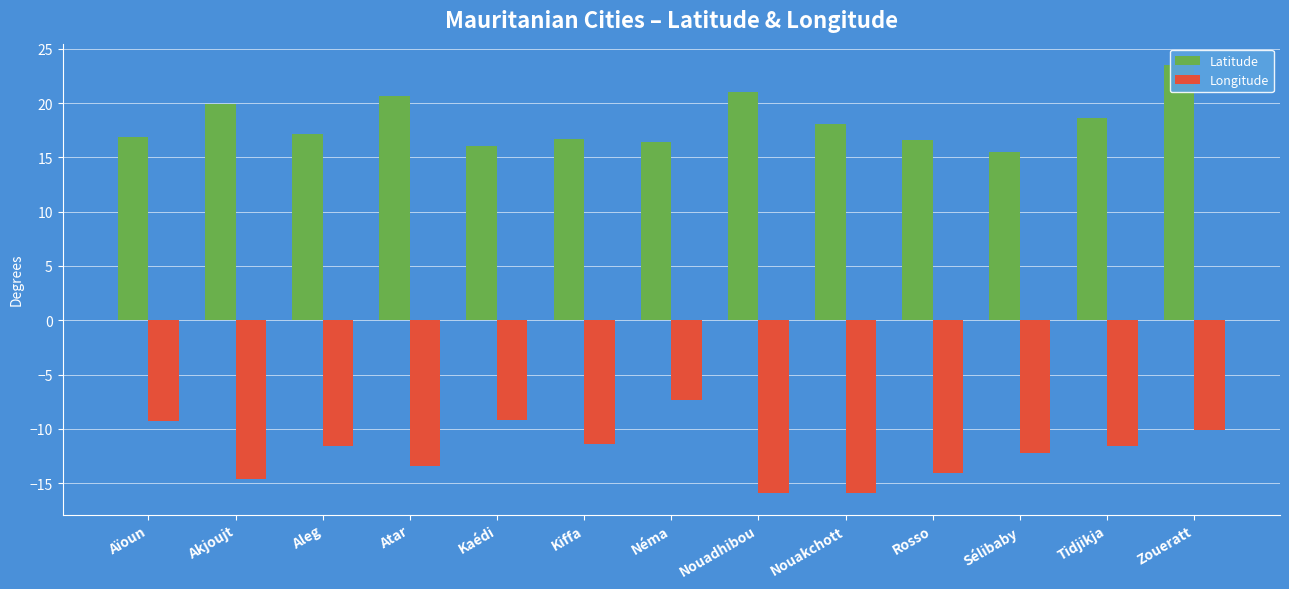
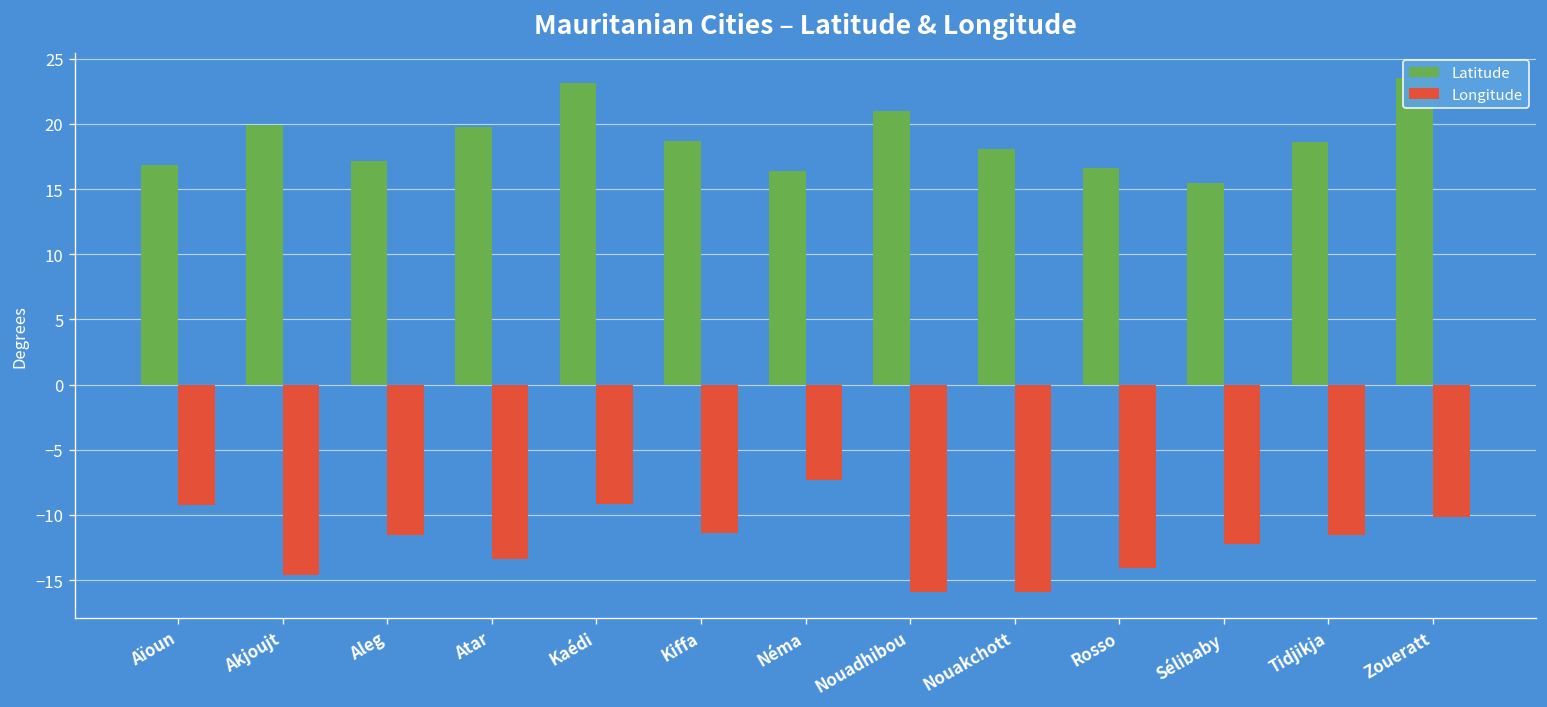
  {
    "Latitude": {
      "Aïoun": 16.8,
      "Akjoujt": 19.9,
      "Aleg": 17.2,
-     "Atar": 20.6,
-     "Kaédi": 16.0,
-     "Kiffa": 16.7,
+     "Atar": 19.8,
+     "Kaédi": 23.1,
+     "Kiffa": 18.7,
      "Néma": 16.4,
      "Nouadhibou": 21.0,
      "Nouakchott": 18.1,
      "Rosso": 16.6,
      "Sélibaby": 15.5,
      "Tidjikja": 18.6
    },
    "Longitude": {
      "Aïoun": -9.3,
      "Akjoujt": -14.6,
      "Aleg": -11.6,
      "Atar": -13.4,
      "Kaédi": -9.2,
      "Kiffa": -11.4,
      "Néma": -7.3,
      "Nouadhibou": -15.9,
      "Nouakchott": -15.9,
      "Rosso": -14.0,
      "Sélibaby": -12.2,
      "Tidjikja": -11.6,
      "Zoueratt": -10.1
    }
  }
